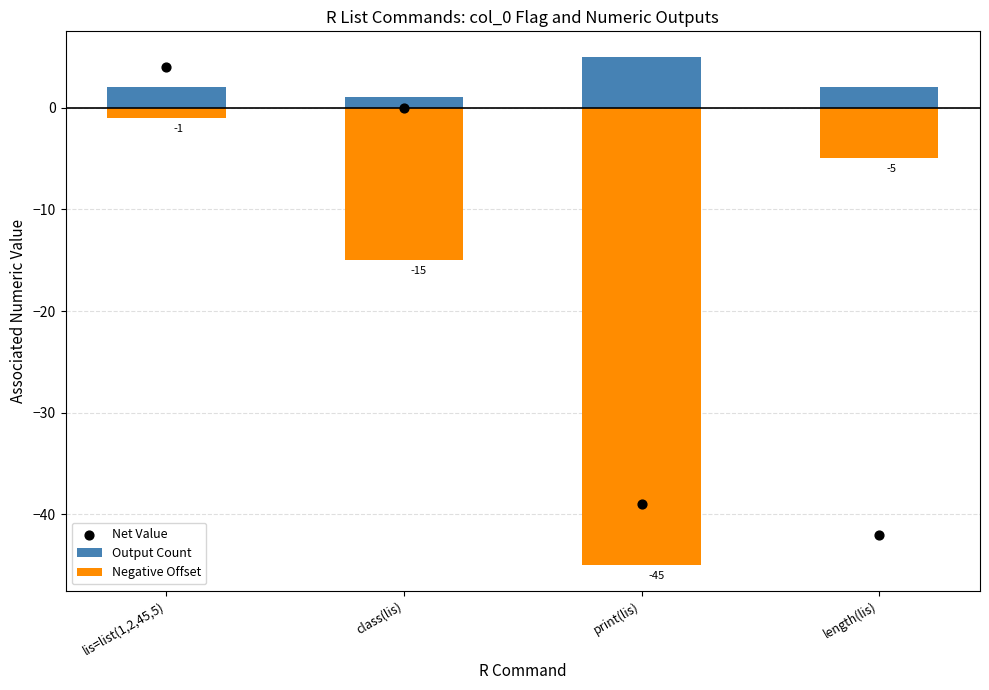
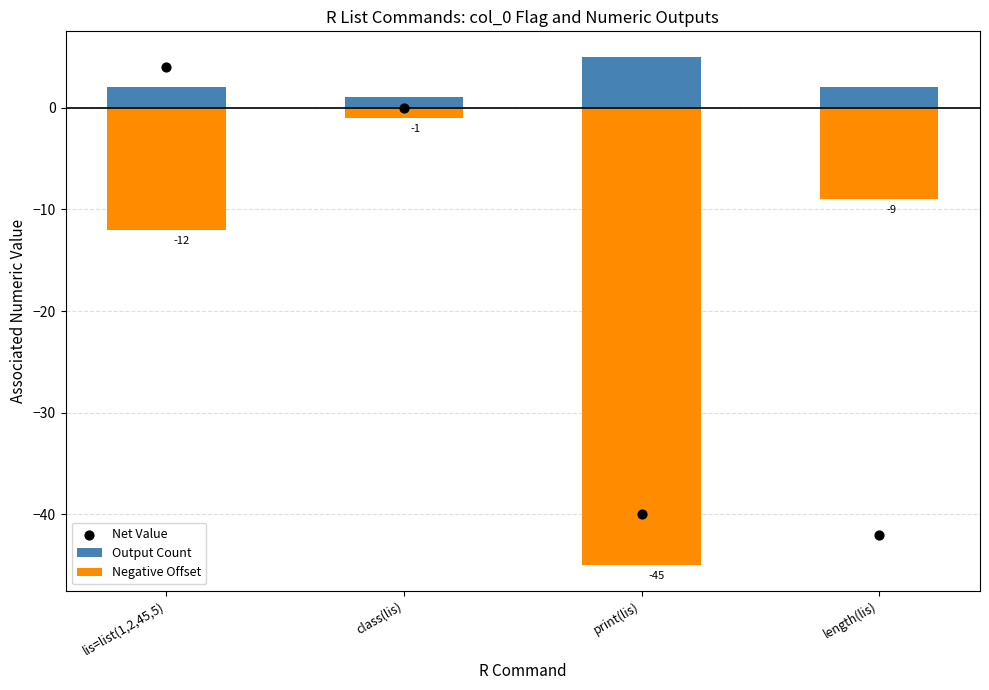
  {
    "Output Count": {
      "lis=list(1,2,45,5)": 2,
      "class(lis)": 1,
      "print(lis)": 5,
      "length(lis)": 2
    },
    "Net Value": {
-     "print(lis)": -39
+     "print(lis)": -40
    },
    "Negative Offset": {
-     "lis=list(1,2,45,5)": -1,
-     "class(lis)": -15,
+     "lis=list(1,2,45,5)": -12,
+     "class(lis)": -1,
      "print(lis)": -45,
-     "length(lis)": -5
+     "length(lis)": -9
    }
  }
